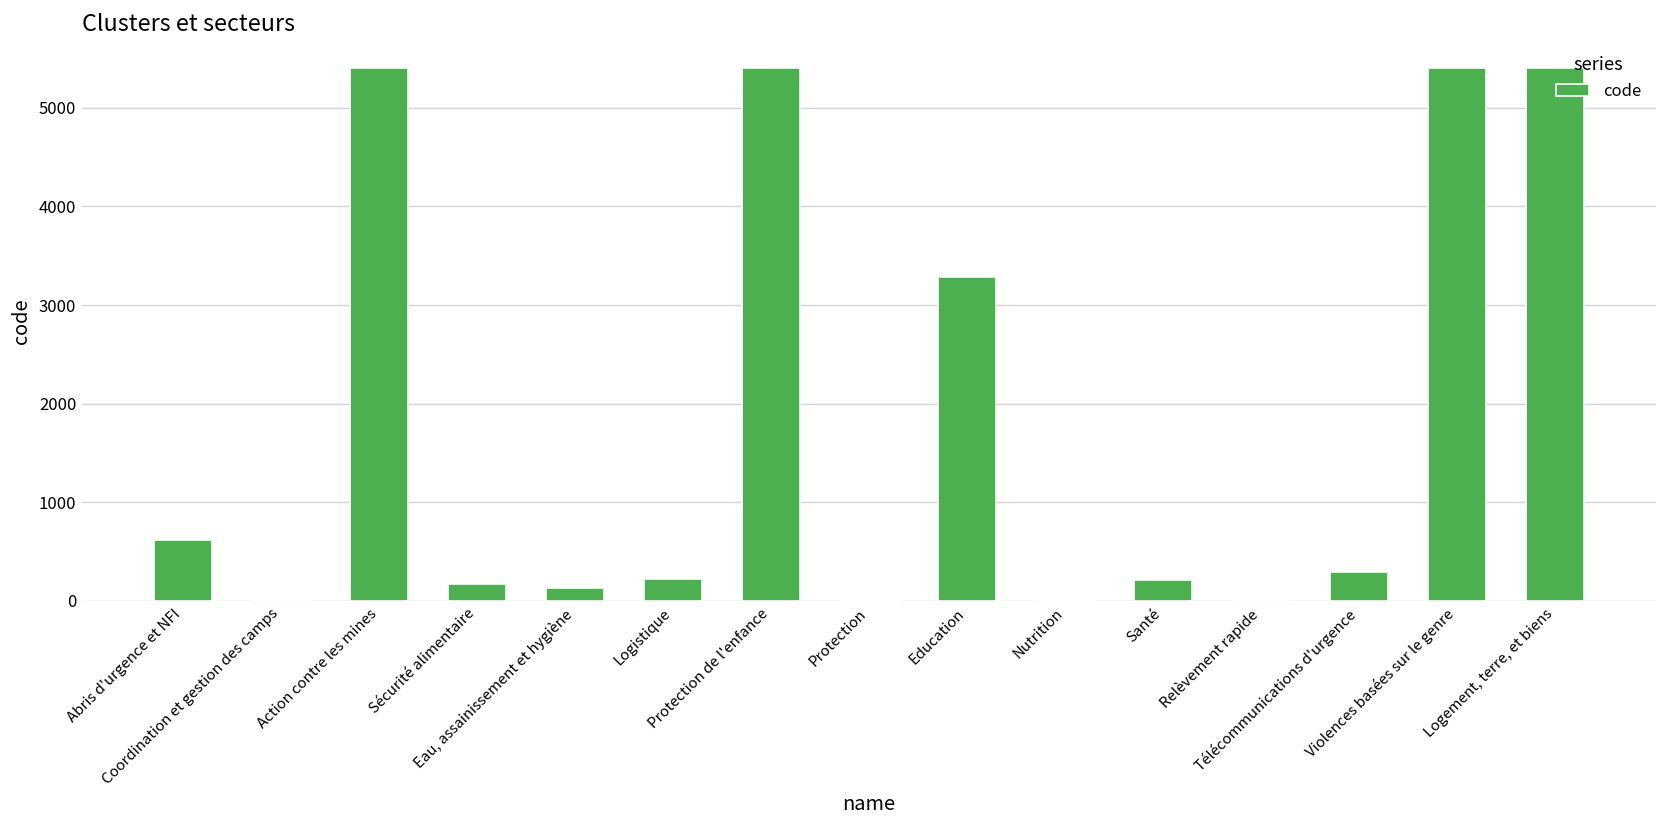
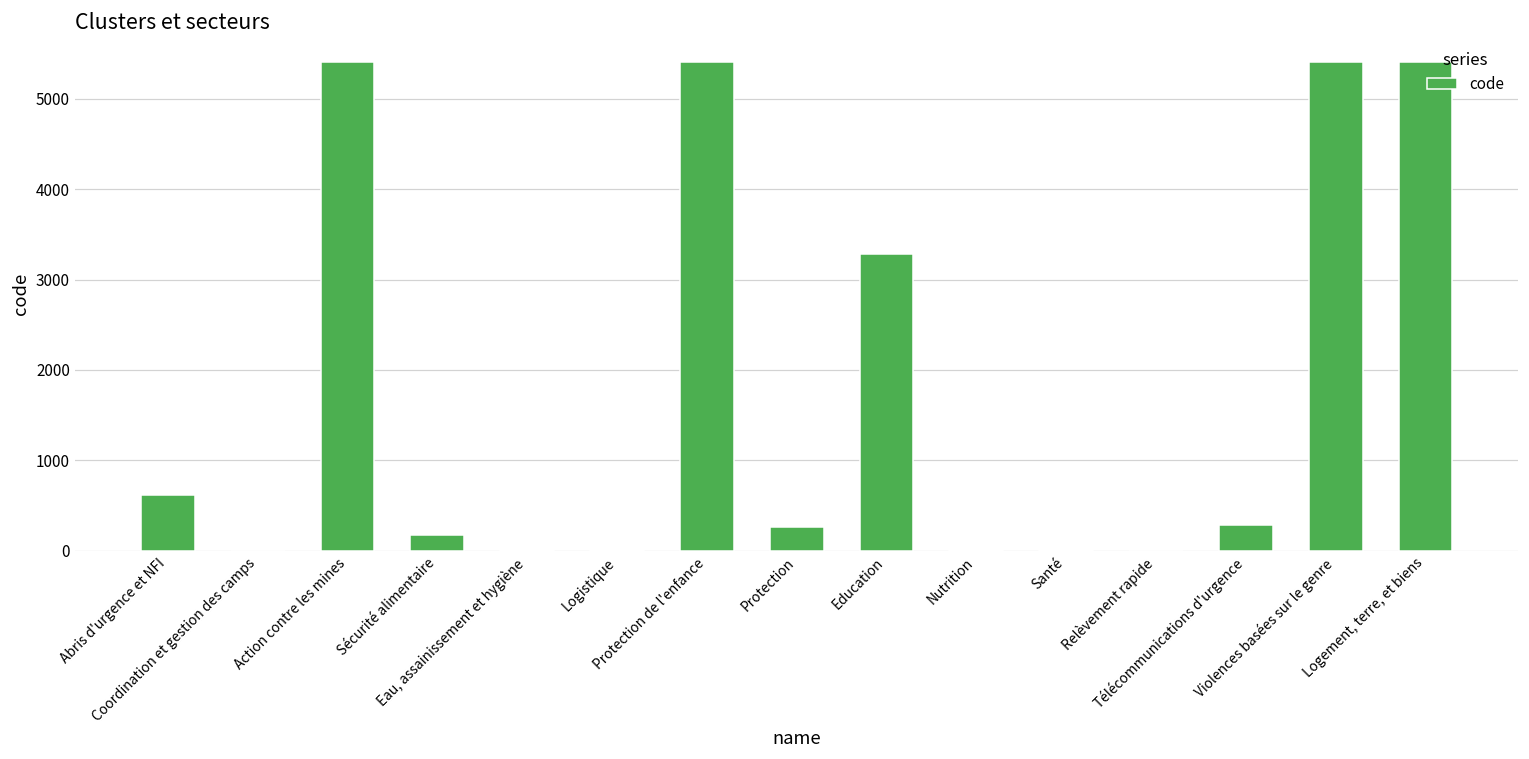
  {
    "Abris d'urgence et NFI": 600,
    "Action contre les mines": 5400,
    "Sécurité alimentaire": 200,
-   "Eau, assainissement et hygiène": 100,
-   "Logistique": 200,
+   "Eau, assainissement et hygiène": 0,
+   "Logistique": 0,
    "Protection de l'enfance": 5400,
-   "Protection": 0,
+   "Protection": 300,
    "Education": 3300,
-   "Santé": 200,
+   "Santé": 0,
    "Télécommunications d'urgence": 300,
    "Violences basées sur le genre": 5400,
    "Logement, terre, et biens": 5400
  }
